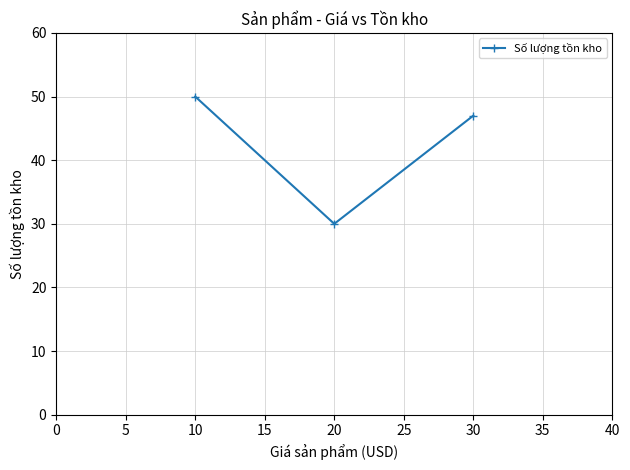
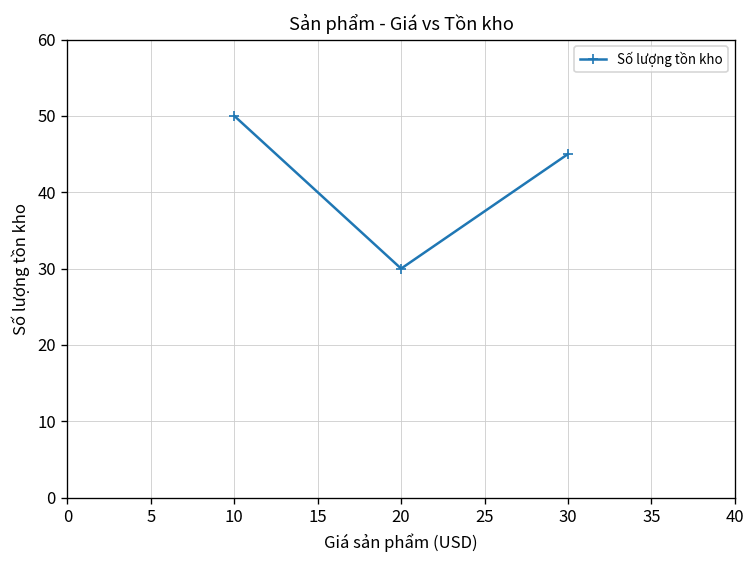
  {
    "10": 50,
    "20": 30,
-   "30": 47
+   "30": 45
  }
